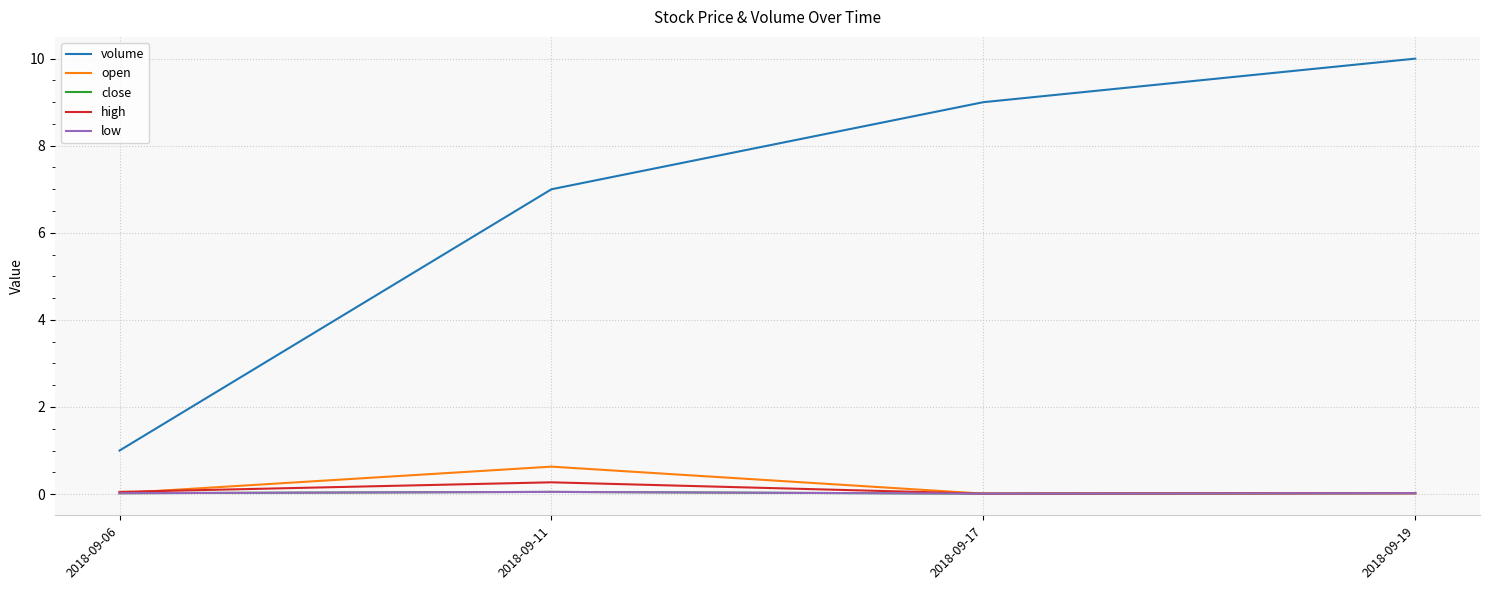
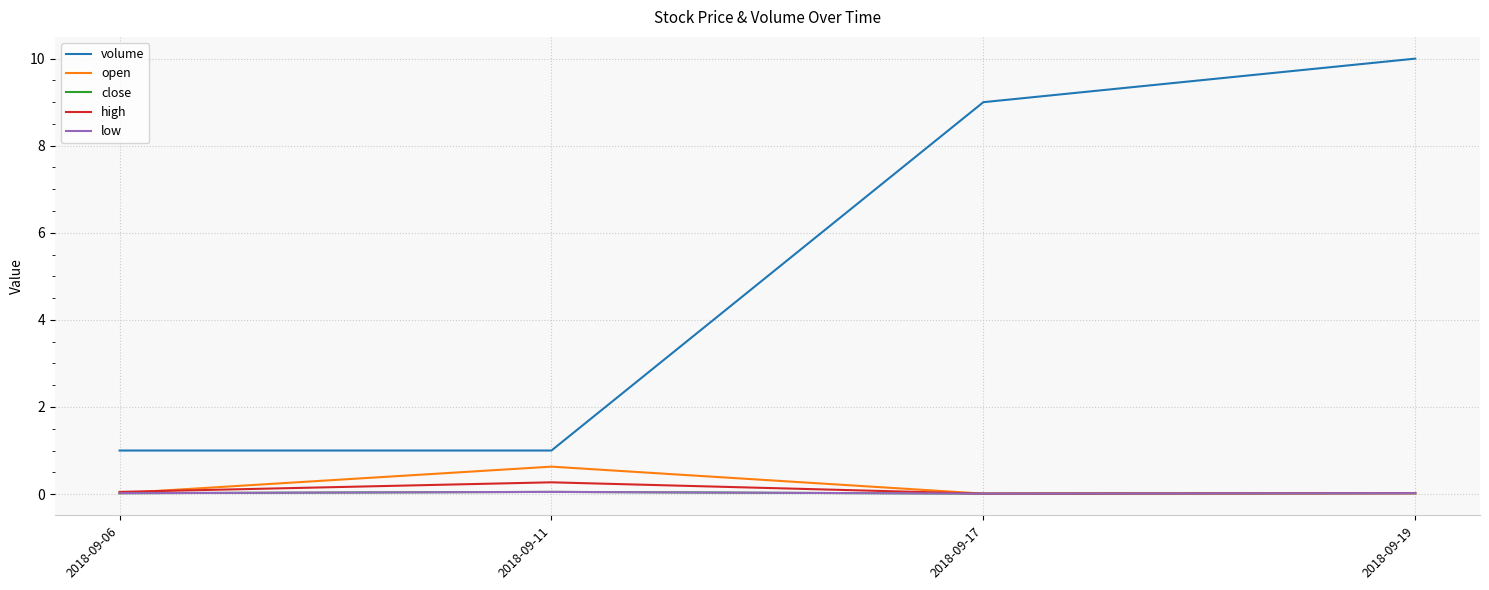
  {
    "volume": {
      "2018-09-06": 1,
-     "2018-09-11": 7,
+     "2018-09-11": 1,
      "2018-09-17": 9,
      "2018-09-19": 10
    },
    "open": {
      "2018-09-11": 0.6
    },
    "low": {
      "2018-09-11": 0
    },
    "high": {
      "2018-09-11": 0.3
    }
  }
